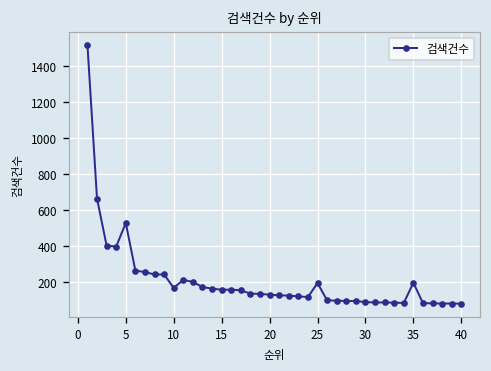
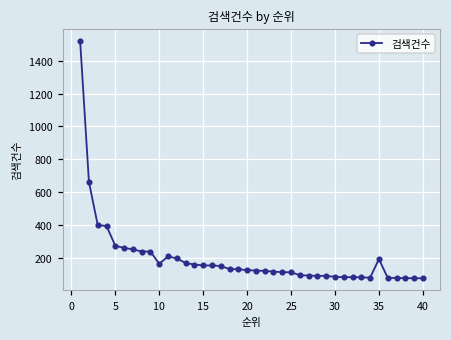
  {
-   "5": 530,
+   "5": 280,
    "10": 170,
    "15": 160,
    "20": 130,
-   "25": 190,
+   "25": 110,
    "30": 90,
    "35": 190,
    "40": 80
  }
